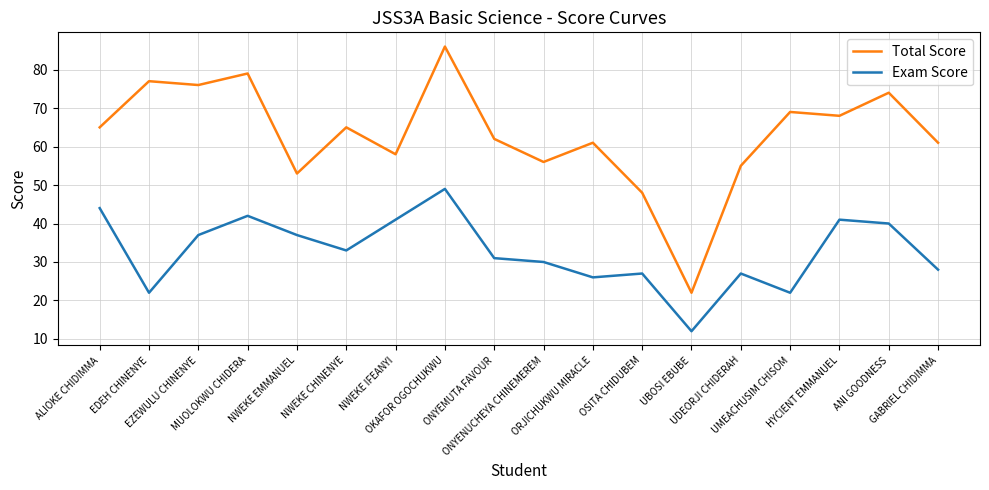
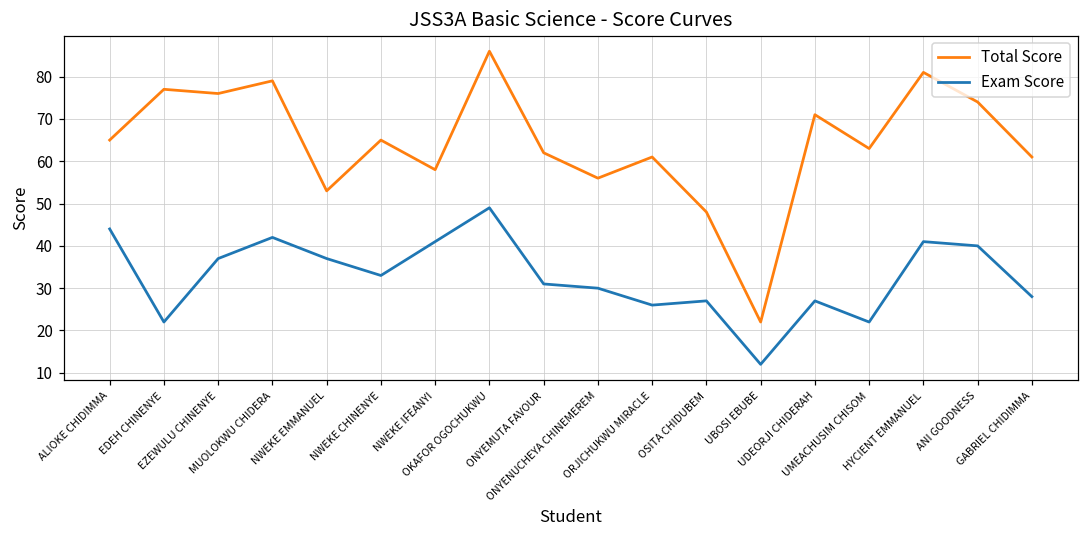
  {
    "Total Score": {
      "ALIOKE CHIDIMMA": 65,
      "EDEH CHINENYE": 77,
      "EZEWULU CHINENYE": 76,
      "MUOLOKWU CHIDERA": 79,
      "NWEKE EMMANUEL": 53,
      "NWEKE CHINENYE": 65,
      "NWEKE IFEANYI": 58,
      "OKAFOR OGOCHUKWU": 86,
      "ONYEMUTA FAVOUR": 62,
      "ONYENUCHEYA CHINEMEREM": 56,
      "ORJICHUKWU MIRACLE": 61,
      "OSITA CHIDUBEM": 48,
      "UBOSI EBUBE": 22,
-     "UDEORJI CHIDERAH": 55,
-     "UMEACHUSIM CHISOM": 69,
-     "HYCIENT EMMANUEL": 68,
+     "UDEORJI CHIDERAH": 71,
+     "UMEACHUSIM CHISOM": 63,
+     "HYCIENT EMMANUEL": 81,
      "ANI GOODNESS": 74,
      "GABRIEL CHIDIMMA": 61
    },
    "Exam Score": {
      "ALIOKE CHIDIMMA": 44,
      "EDEH CHINENYE": 22,
      "EZEWULU CHINENYE": 37,
      "MUOLOKWU CHIDERA": 42,
      "NWEKE EMMANUEL": 37,
      "NWEKE CHINENYE": 33,
      "NWEKE IFEANYI": 41,
      "OKAFOR OGOCHUKWU": 49,
      "ONYEMUTA FAVOUR": 31,
      "ONYENUCHEYA CHINEMEREM": 30,
      "ORJICHUKWU MIRACLE": 26,
      "OSITA CHIDUBEM": 27,
      "UBOSI EBUBE": 12,
      "UDEORJI CHIDERAH": 27,
      "UMEACHUSIM CHISOM": 22,
      "HYCIENT EMMANUEL": 41,
      "ANI GOODNESS": 40,
      "GABRIEL CHIDIMMA": 28
    }
  }
